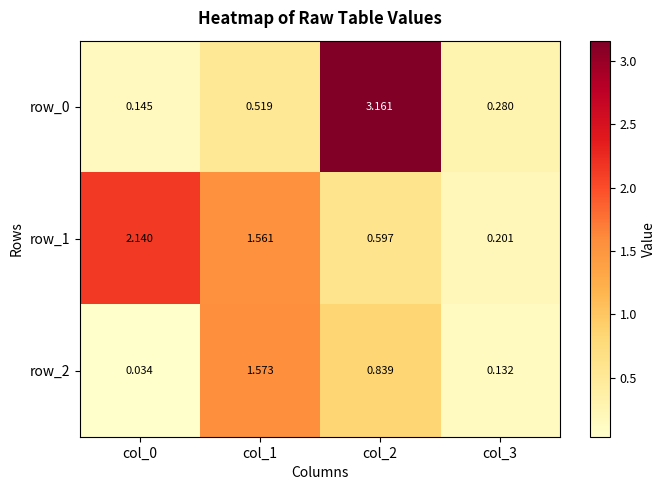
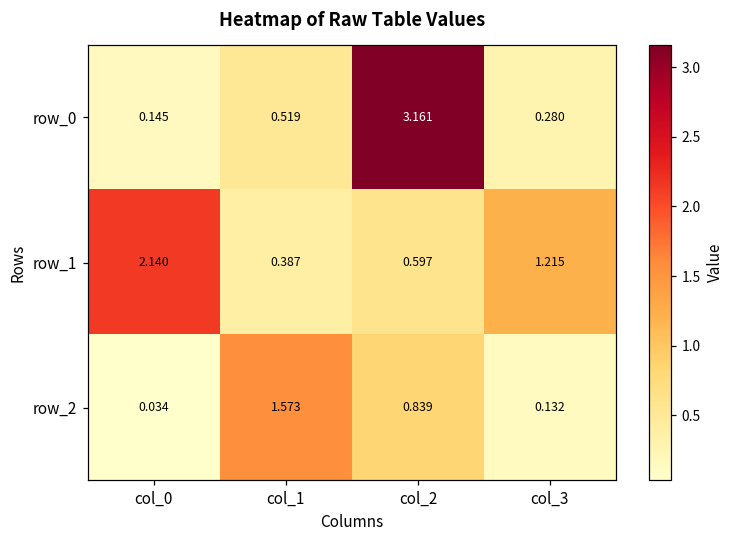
  {
    "row_0": {
      "col_0": 0.145,
      "col_1": 0.519,
      "col_2": 3.161,
      "col_3": 0.280
    },
    "row_1": {
      "col_0": 2.140,
-     "col_1": 1.561,
+     "col_1": 0.387,
      "col_2": 0.597,
-     "col_3": 0.201
+     "col_3": 1.215
    },
    "row_2": {
      "col_0": 0.034,
      "col_1": 1.573,
      "col_2": 0.839,
      "col_3": 0.132
    }
  }
